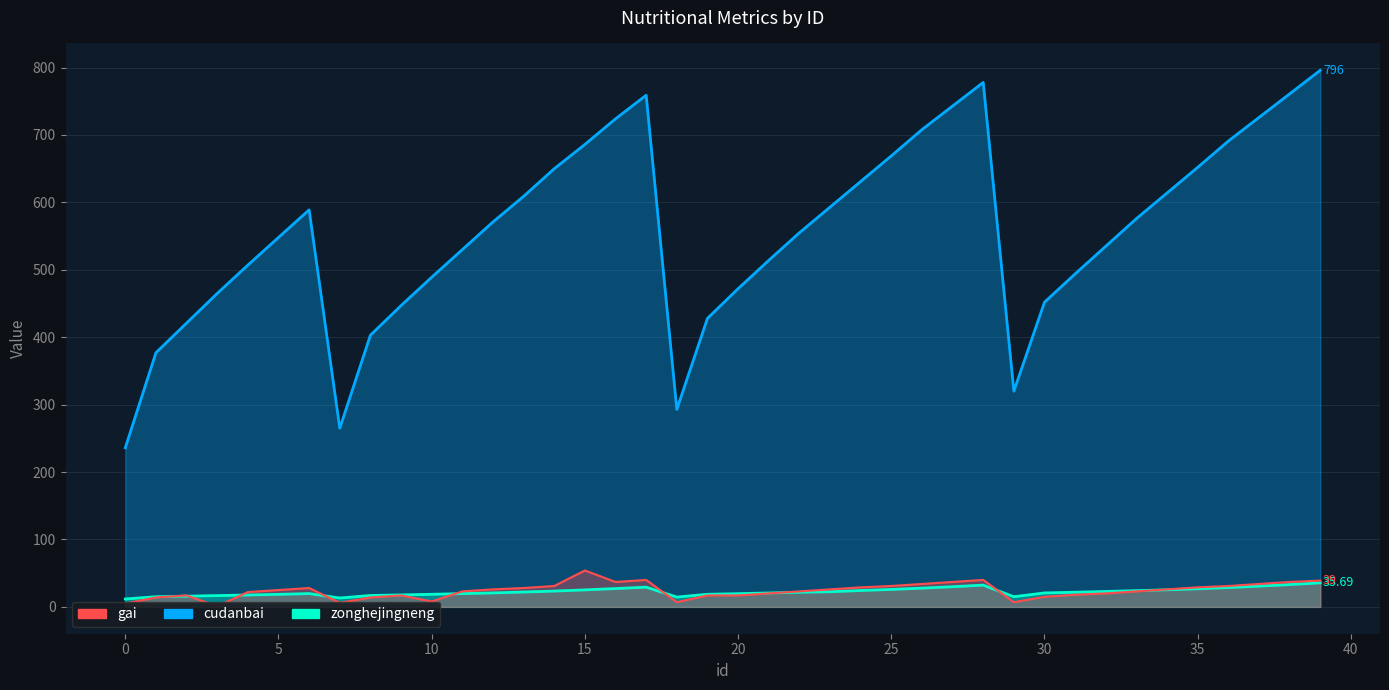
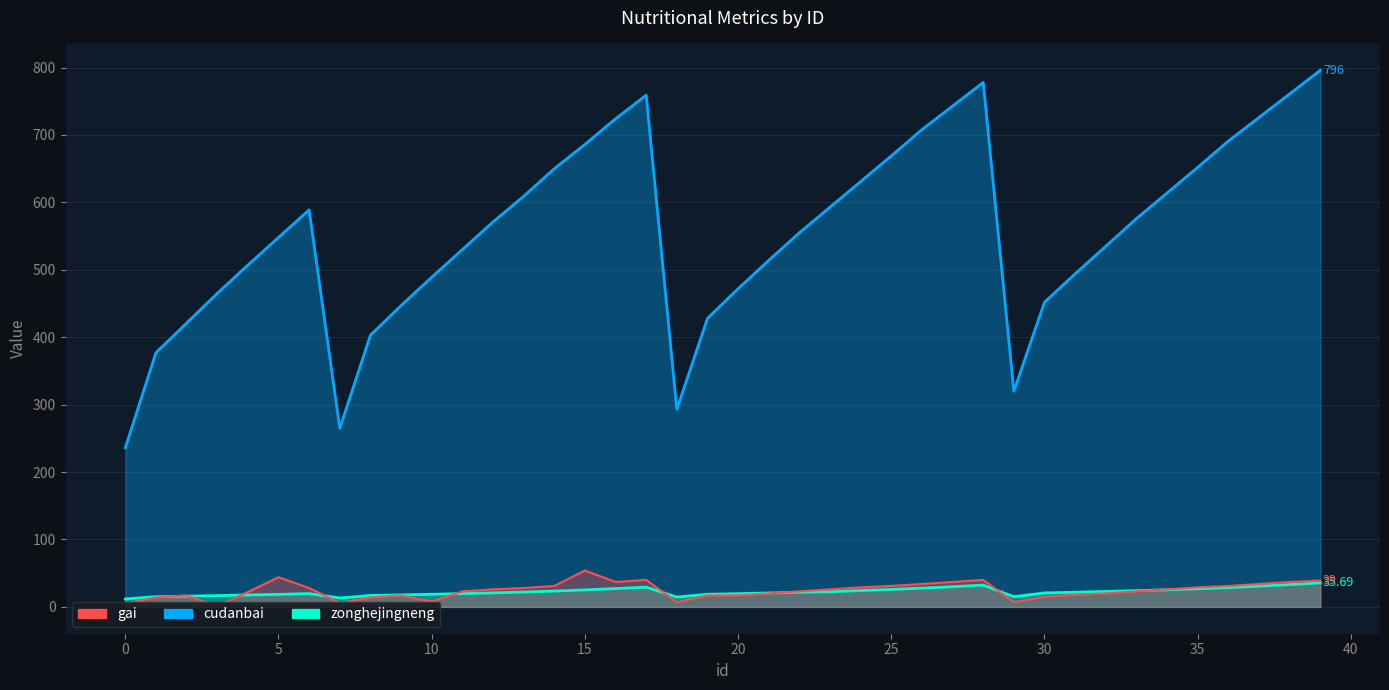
  {
    "gai": {
-     "5": 30,
+     "5": 40,
      "10": 10,
      "15": 50,
      "25": 30,
      "30": 20
    }
  }
